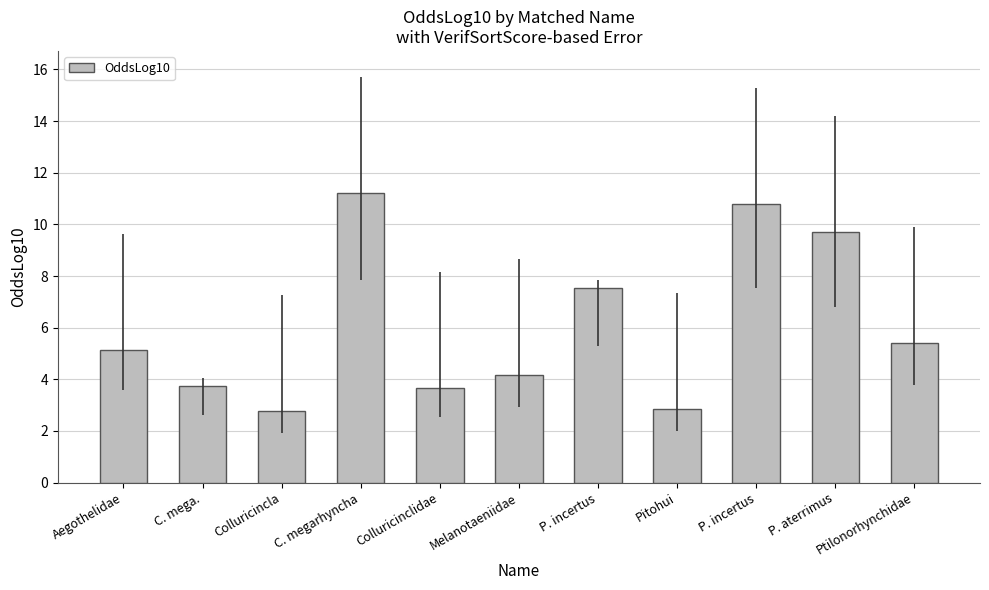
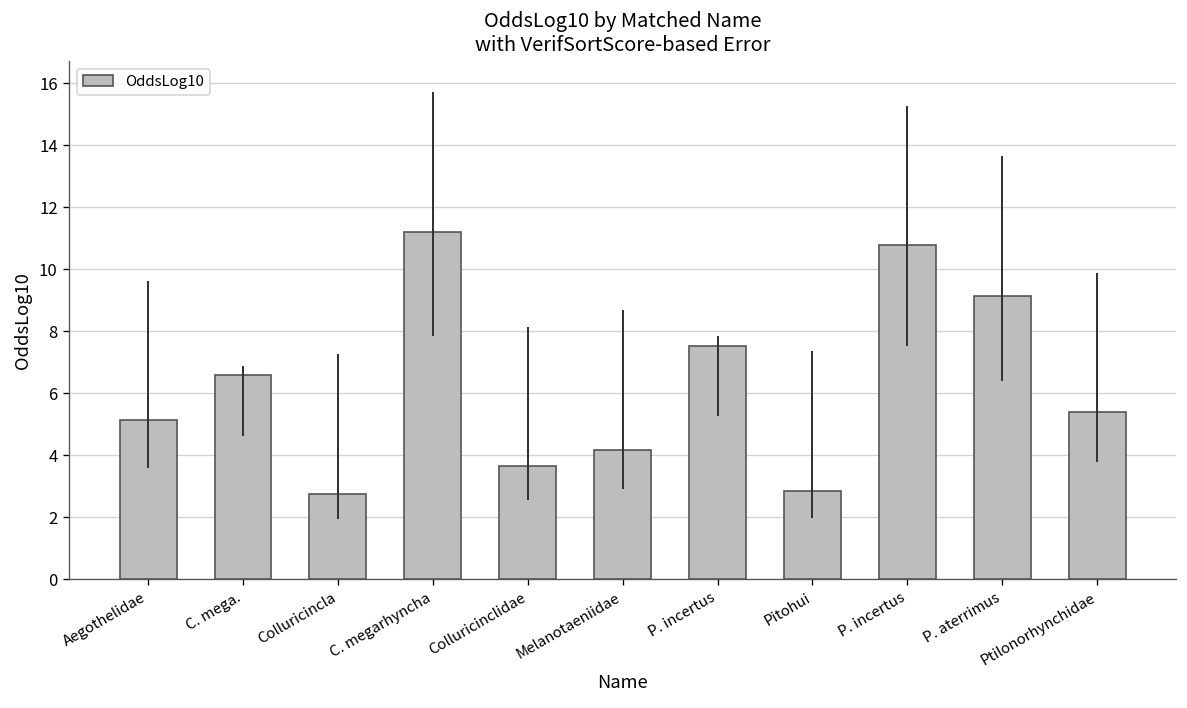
  {
    "Aegothelidae": 5.1,
-   "C. mega.": 3.8,
+   "C. mega.": 6.6,
    "Colluricincla": 2.8,
    "C. megarhyncha": 11.2,
    "Colluricinclidae": 3.7,
    "Melanotaeniidae": 4.2,
    "Pitohui": 2.8,
-   "P. aterrimus": 9.7,
+   "P. aterrimus": 9.1,
    "Ptilonorhynchidae": 5.4
  }
